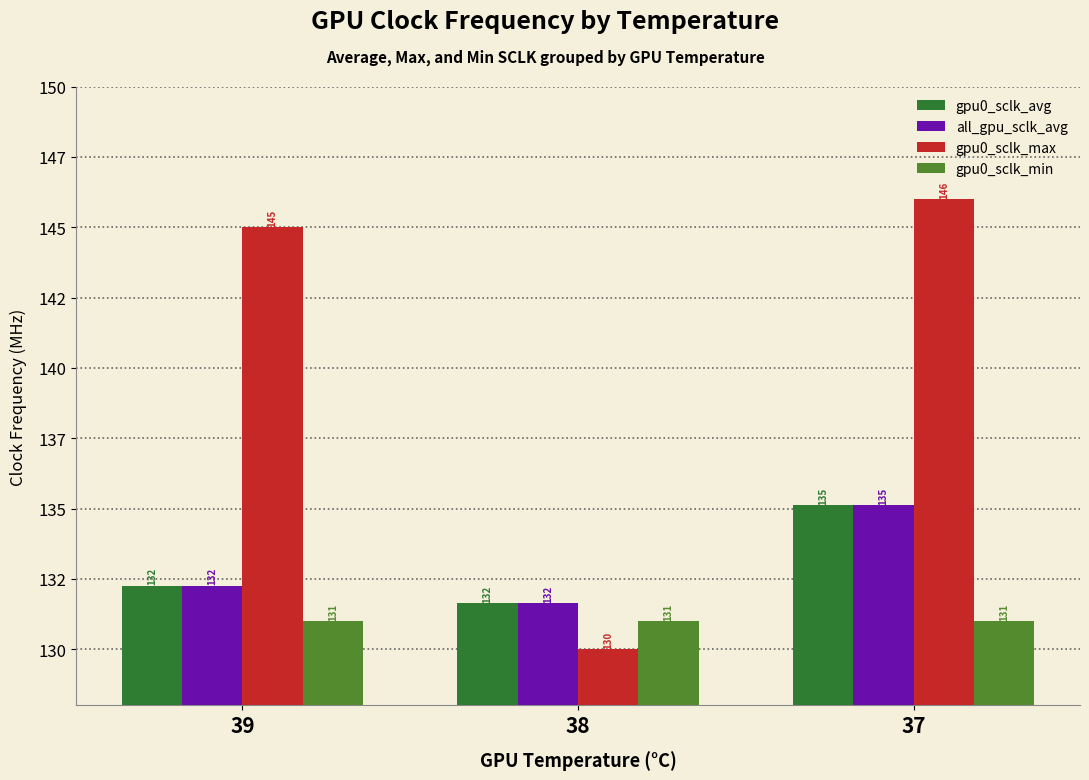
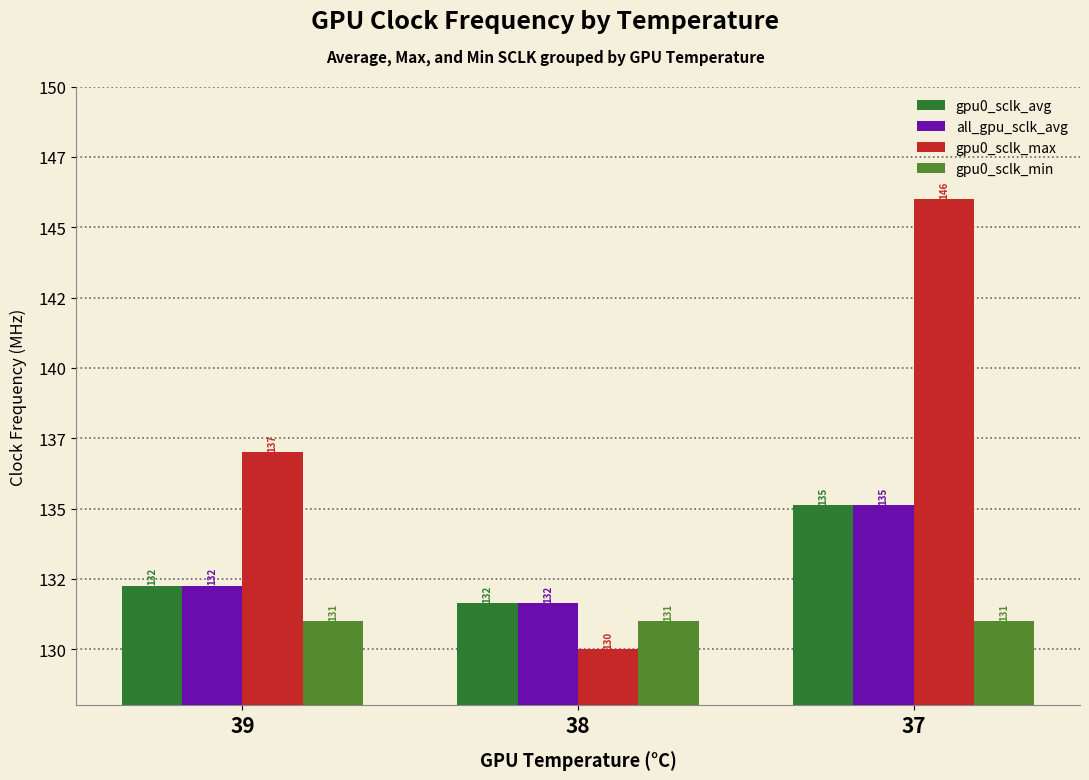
  {
    "all_gpu_sclk_avg": {
      "39": 132,
      "38": 132,
      "37": 135
    },
    "gpu0_sclk_max": {
-     "39": 145,
+     "39": 137,
      "38": 130,
      "37": 146
    }
  }
